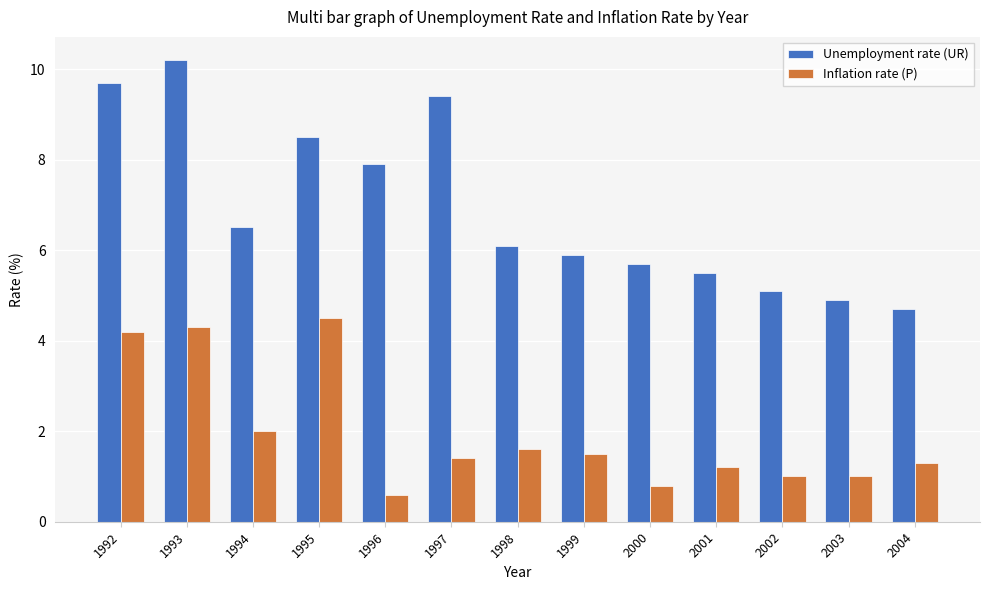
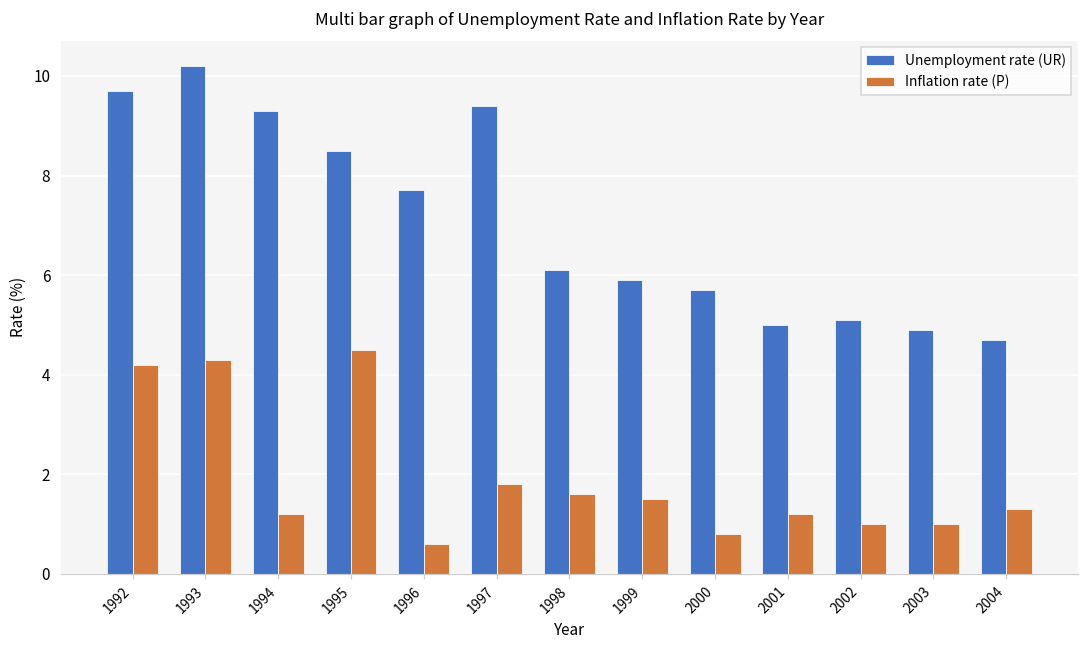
  {
    "Unemployment rate (UR)": {
      "1992": 9.7,
      "1993": 10.2,
-     "1994": 6.5,
+     "1994": 9.3,
      "1995": 8.5,
-     "1996": 7.9,
+     "1996": 7.7,
      "1997": 9.4,
      "1998": 6.1,
      "1999": 5.9,
      "2000": 5.7,
-     "2001": 5.5,
+     "2001": 5.0,
      "2002": 5.1,
      "2003": 4.9,
      "2004": 4.7
    },
    "Inflation rate (P)": {
      "1992": 4.2,
      "1993": 4.3,
-     "1994": 2.0,
+     "1994": 1.2,
      "1995": 4.5,
      "1996": 0.6,
-     "1997": 1.4,
+     "1997": 1.8,
      "1998": 1.6,
      "1999": 1.5,
      "2000": 0.8,
      "2001": 1.2,
      "2002": 1.0,
      "2003": 1.0,
      "2004": 1.3
    }
  }
